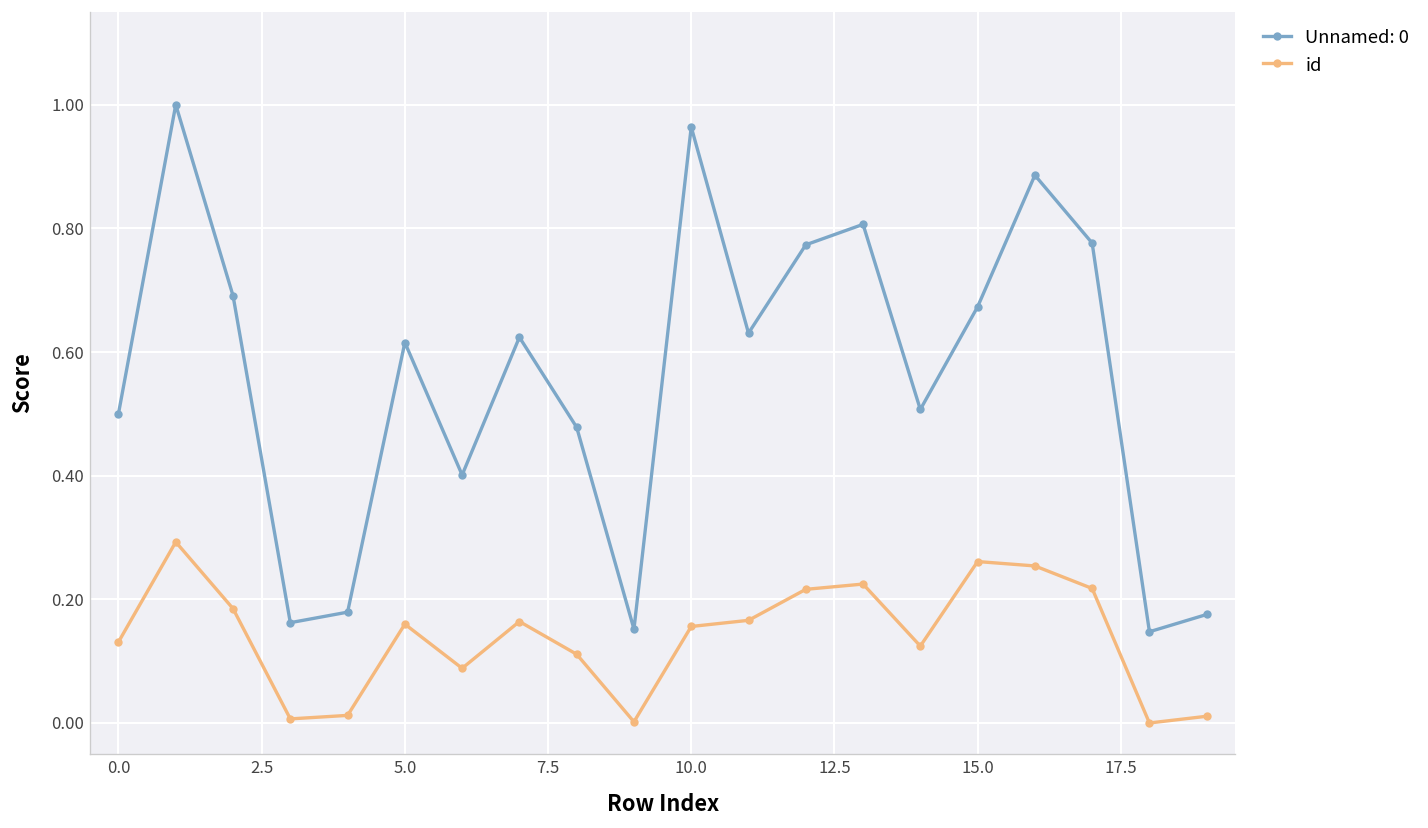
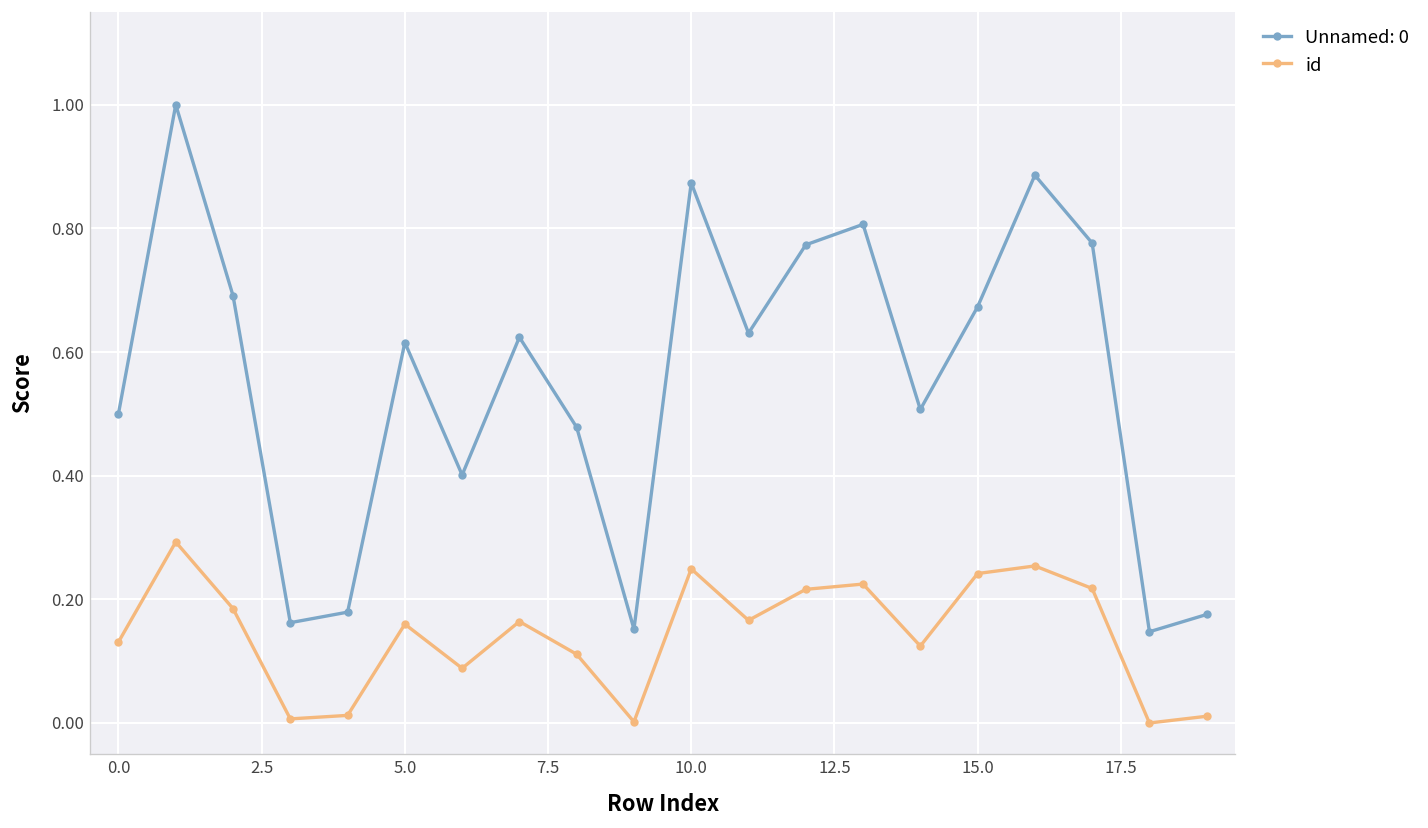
  {
    "Unnamed: 0": {
      "0.0": 0.50,
      "5.0": 0.62,
-     "10.0": 0.96,
+     "10.0": 0.87,
      "15.0": 0.67
    },
    "id": {
      "0.0": 0.13,
      "5.0": 0.16,
-     "10.0": 0.16,
-     "15.0": 0.26
+     "10.0": 0.25,
+     "15.0": 0.24
    }
  }
